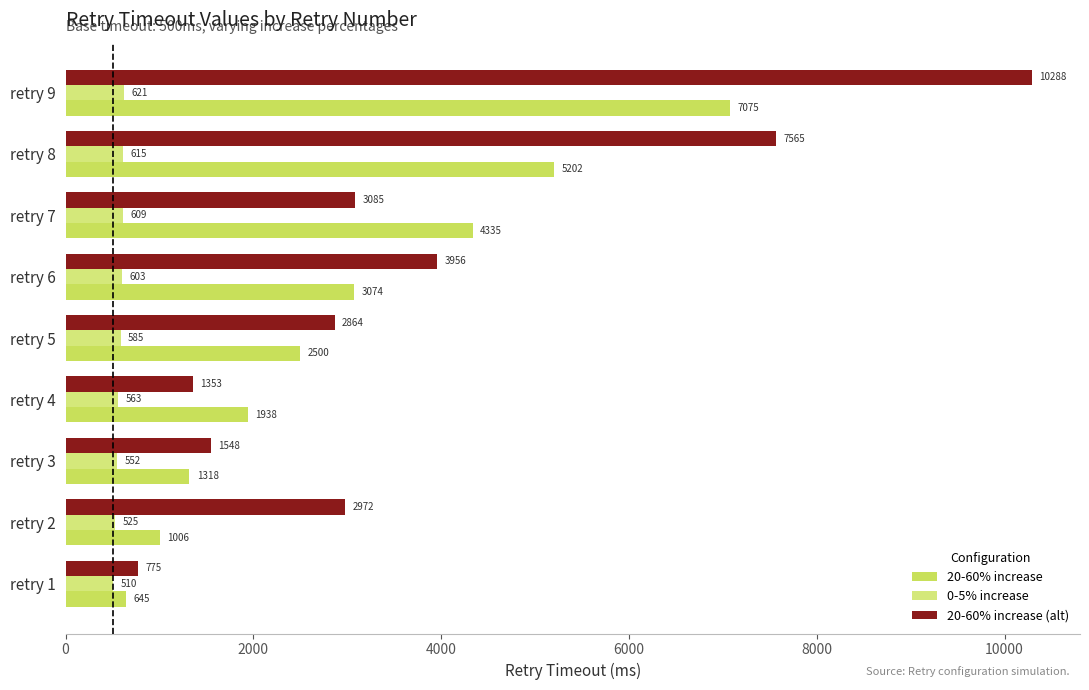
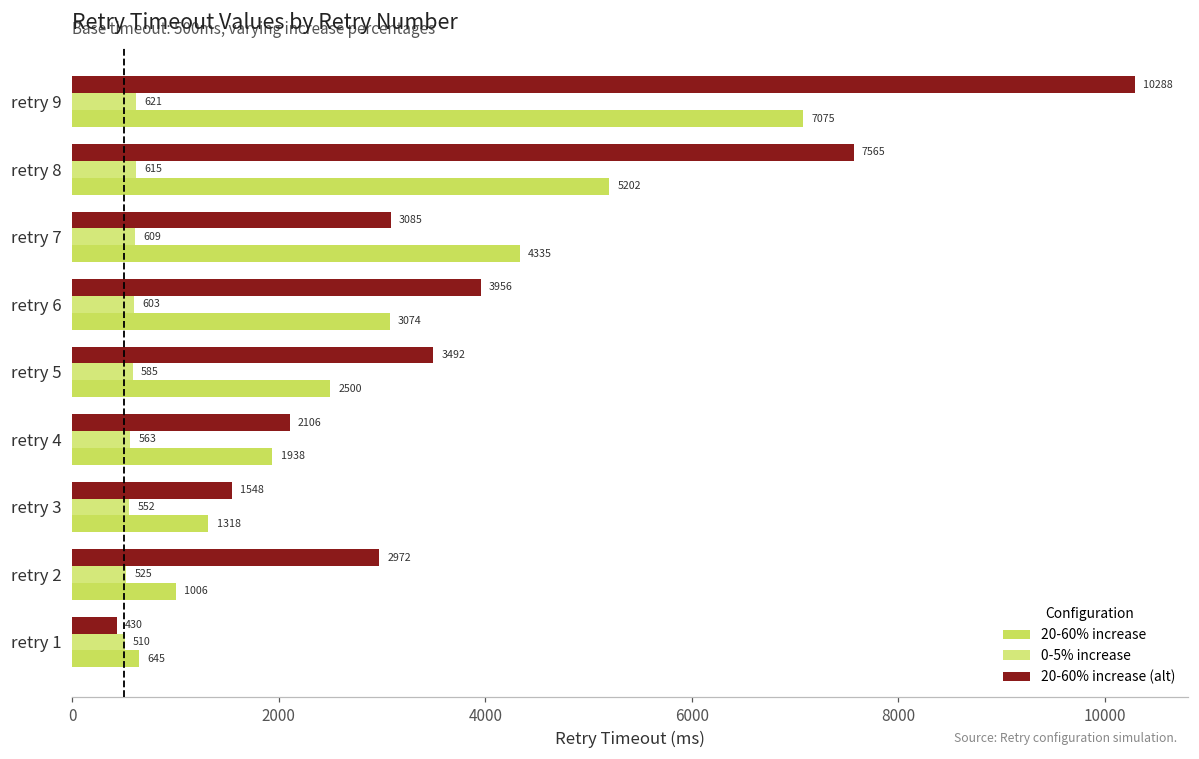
  {
    "20-60% increase (alt)": {
      "retry 9": 10288,
      "retry 8": 7565,
      "retry 7": 3085,
      "retry 6": 3956,
-     "retry 5": 2864,
-     "retry 4": 1353,
+     "retry 5": 3492,
+     "retry 4": 2106,
      "retry 3": 1548,
      "retry 2": 2972,
-     "retry 1": 775
+     "retry 1": 430
    }
  }
